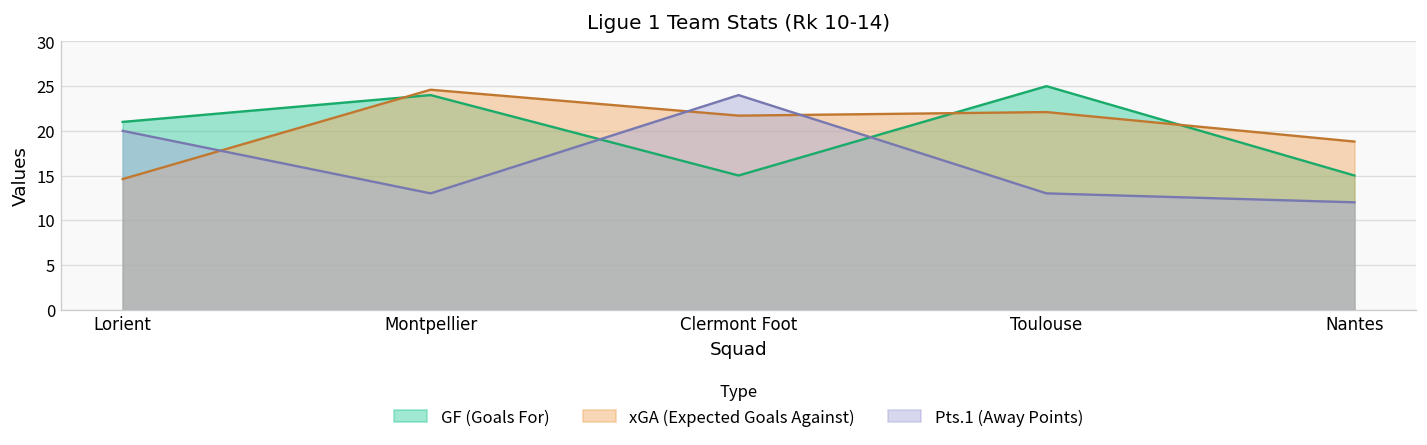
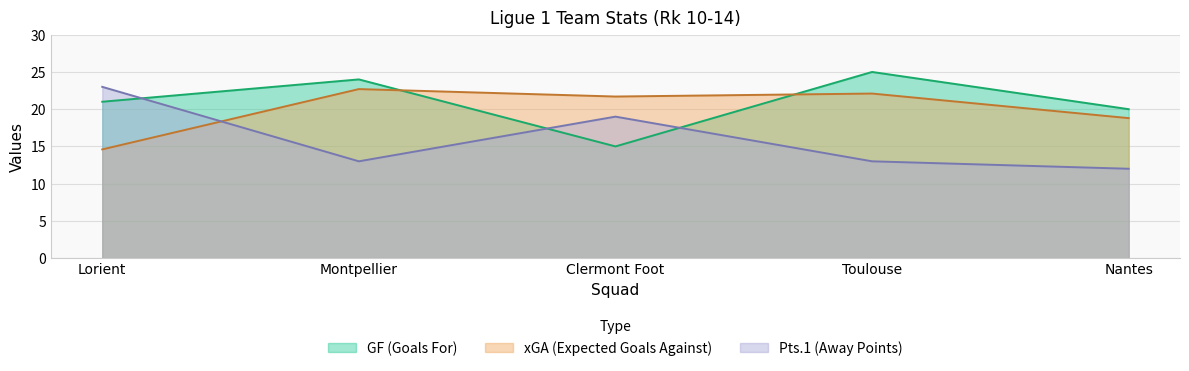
  {
    "GF (Goals For)": {
      "Lorient": 21,
      "Montpellier": 24,
      "Clermont Foot": 15,
      "Toulouse": 25,
-     "Nantes": 15
+     "Nantes": 20
    },
    "xGA (Expected Goals Against)": {
      "Lorient": 15,
-     "Montpellier": 25,
+     "Montpellier": 23,
      "Clermont Foot": 22,
      "Toulouse": 22,
      "Nantes": 19
    },
    "Pts.1 (Away Points)": {
-     "Lorient": 20,
+     "Lorient": 23,
      "Montpellier": 13,
-     "Clermont Foot": 24,
+     "Clermont Foot": 19,
      "Toulouse": 13,
      "Nantes": 12
    }
  }
